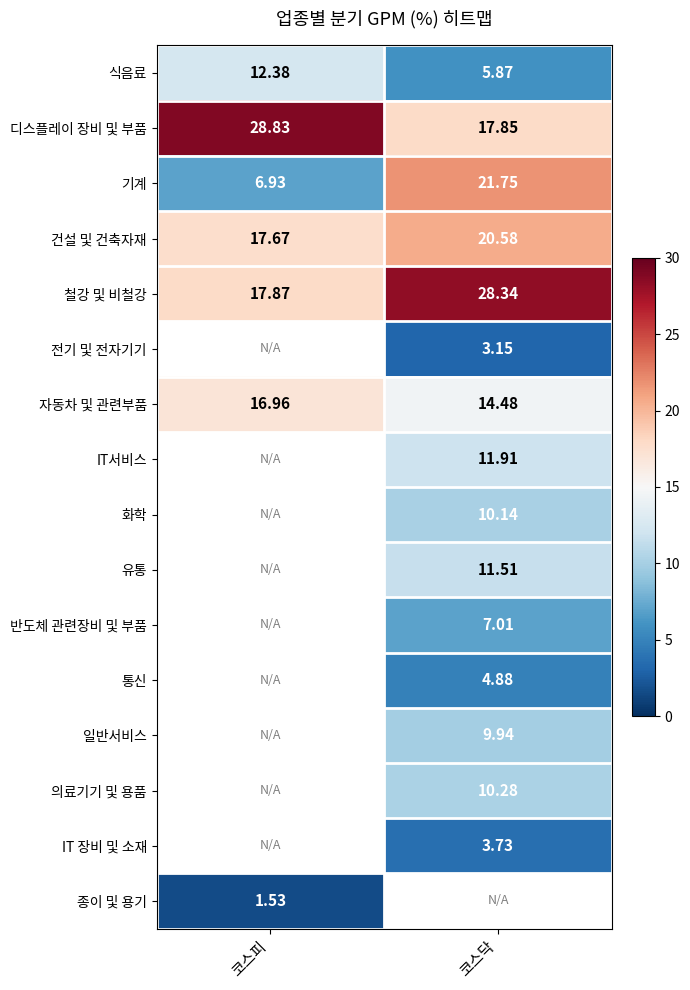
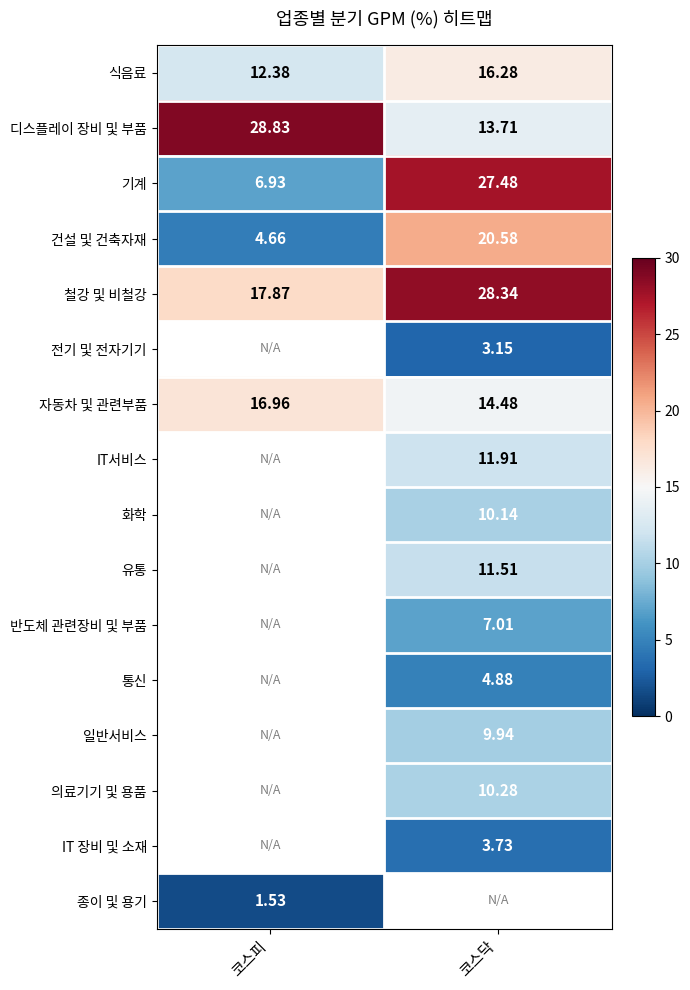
  {
    "식음료": {
      "코스피": 12.38,
-     "코스닥": 5.87
+     "코스닥": 16.28
    },
    "디스플레이 장비 및 부품": {
      "코스피": 28.83,
-     "코스닥": 17.85
+     "코스닥": 13.71
    },
    "기계": {
      "코스피": 6.93,
-     "코스닥": 21.75
+     "코스닥": 27.48
    },
    "건설 및 건축자재": {
-     "코스피": 17.67,
+     "코스피": 4.66,
      "코스닥": 20.58
    },
    "철강 및 비철강": {
      "코스피": 17.87,
      "코스닥": 28.34
    },
    "전기 및 전자기기": {
      "코스닥": 3.15
    },
    "자동차 및 관련부품": {
      "코스피": 16.96,
      "코스닥": 14.48
    },
    "IT서비스": {
      "코스닥": 11.91
    },
    "화학": {
      "코스닥": 10.14
    },
    "유통": {
      "코스닥": 11.51
    },
    "반도체 관련장비 및 부품": {
      "코스닥": 7.01
    },
    "통신": {
      "코스닥": 4.88
    },
    "일반서비스": {
      "코스닥": 9.94
    },
    "의료기기 및 용품": {
      "코스닥": 10.28
    },
    "IT 장비 및 소재": {
      "코스닥": 3.73
    },
    "종이 및 용기": {
      "코스피": 1.53
    }
  }
